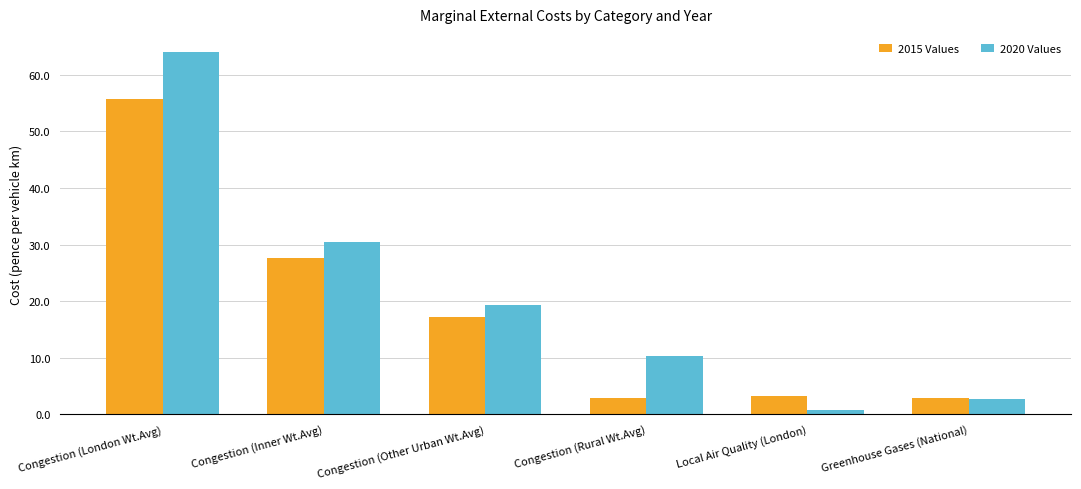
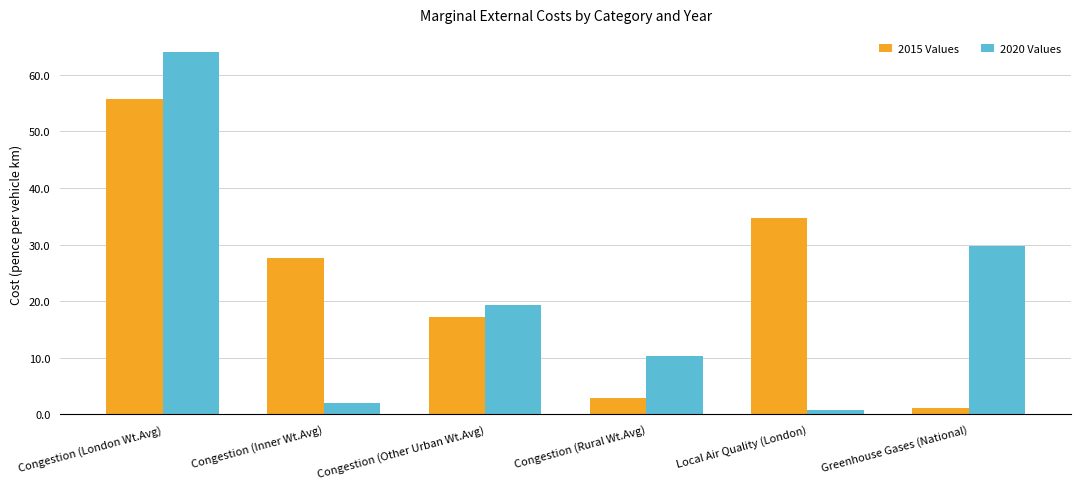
  {
    "2015 Values": {
      "Congestion (London Wt.Avg)": 56,
      "Congestion (Inner Wt.Avg)": 28,
      "Congestion (Other Urban Wt.Avg)": 17,
      "Congestion (Rural Wt.Avg)": 3,
-     "Local Air Quality (London)": 3,
-     "Greenhouse Gases (National)": 3
+     "Local Air Quality (London)": 35,
+     "Greenhouse Gases (National)": 1
    },
    "2020 Values": {
      "Congestion (London Wt.Avg)": 64,
-     "Congestion (Inner Wt.Avg)": 30,
+     "Congestion (Inner Wt.Avg)": 2,
      "Congestion (Other Urban Wt.Avg)": 19,
      "Congestion (Rural Wt.Avg)": 10,
      "Local Air Quality (London)": 1,
-     "Greenhouse Gases (National)": 3
+     "Greenhouse Gases (National)": 30
    }
  }
